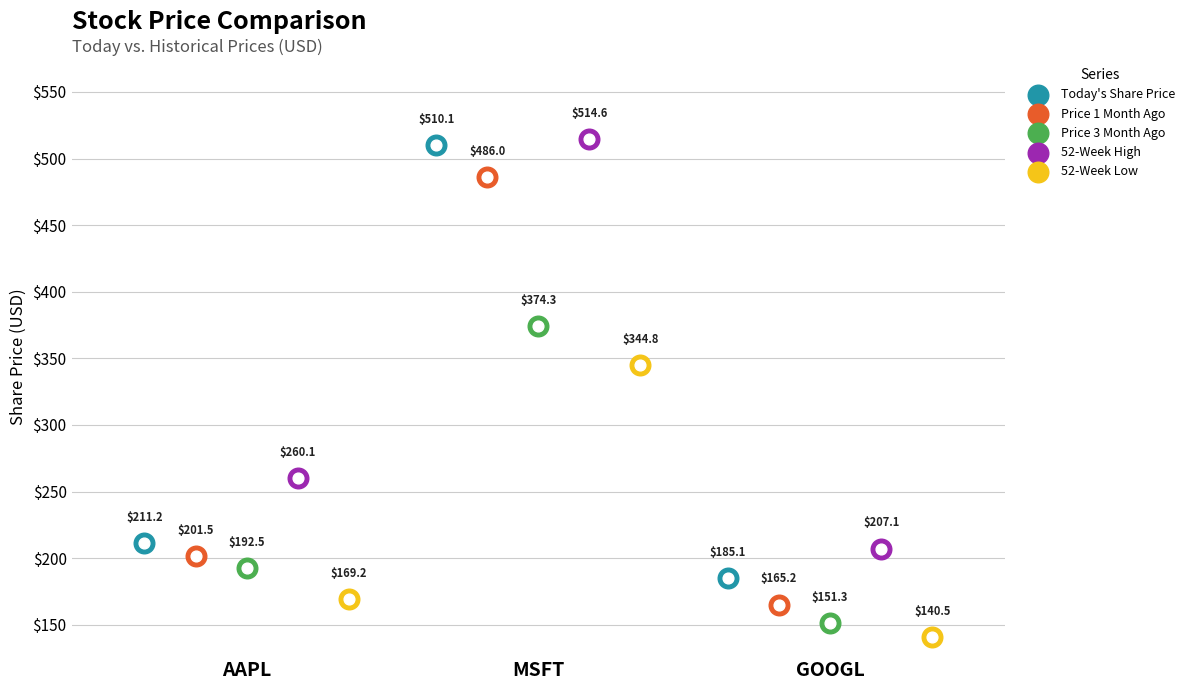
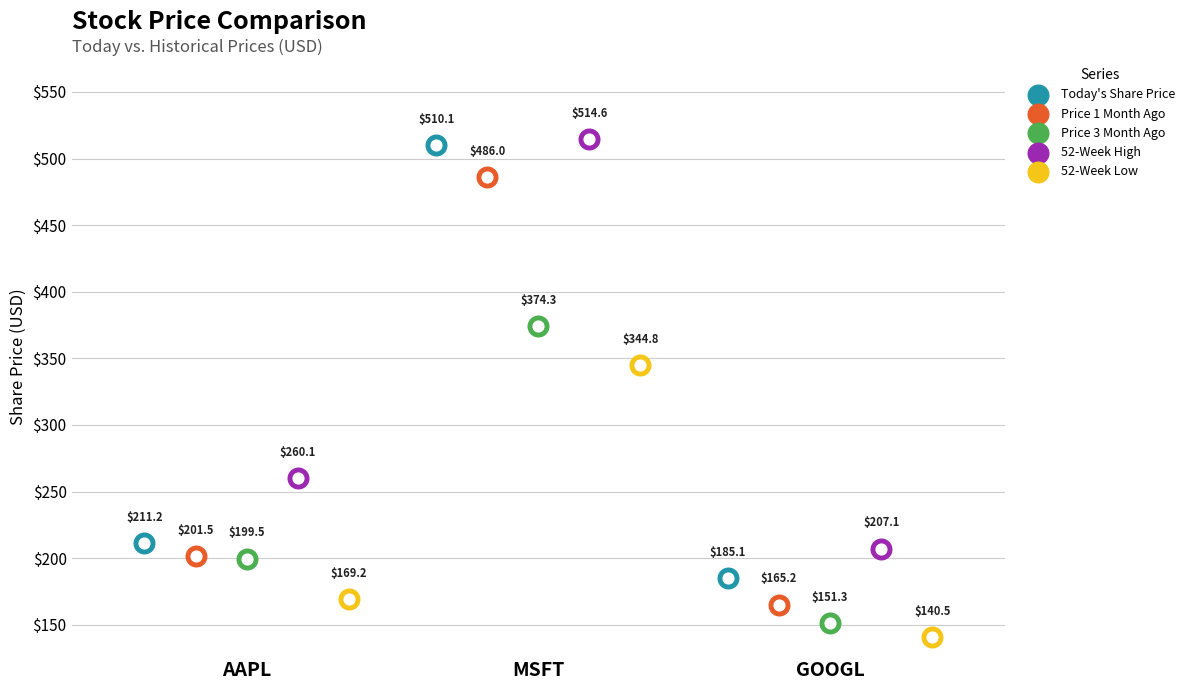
  {
    "Price 3 Month Ago": {
-     "AAPL": "$192.5"
+     "AAPL": "$199.5"
    }
  }
